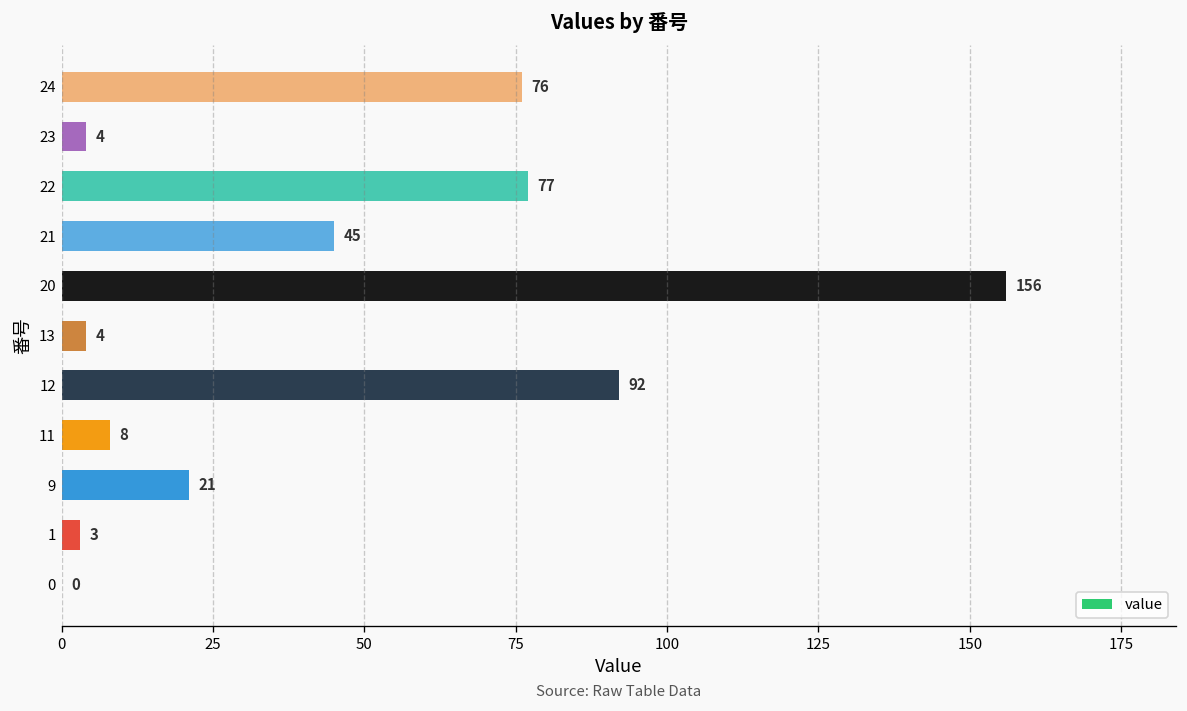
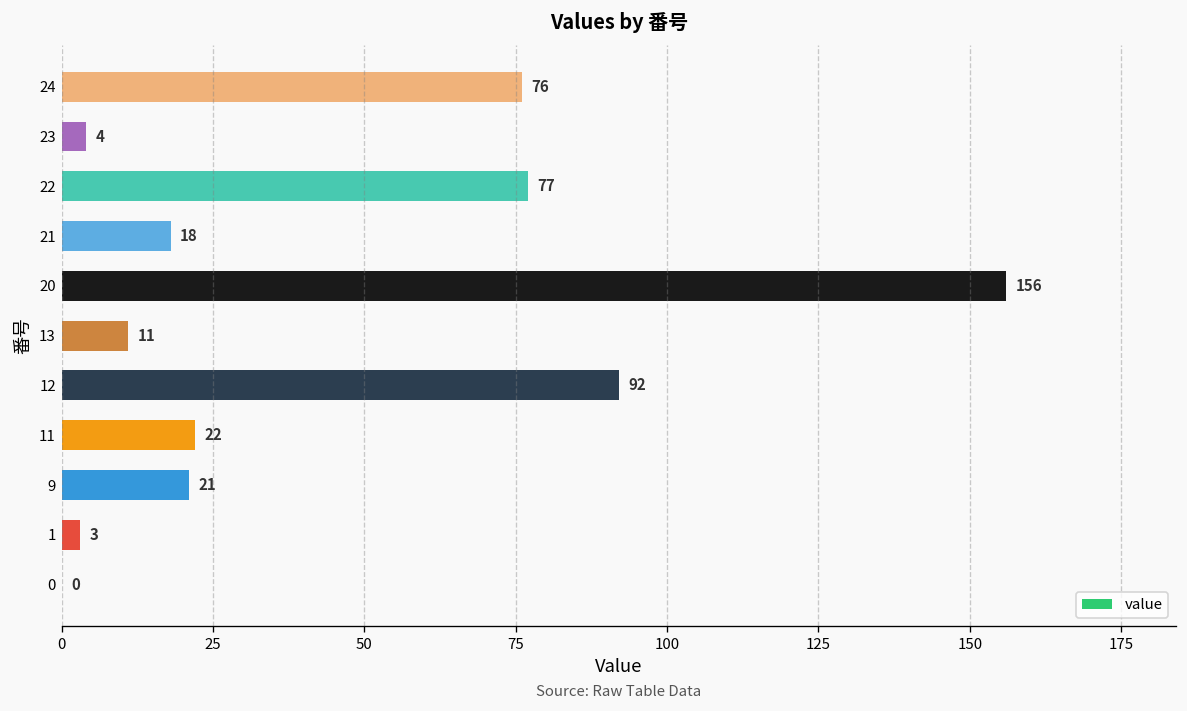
  {
    "24": 76,
    "23": 4,
    "22": 77,
-   "21": 45,
+   "21": 18,
    "20": 156,
-   "13": 4,
+   "13": 11,
    "12": 92,
-   "11": 8,
+   "11": 22,
    "9": 21,
    "1": 3,
    "0": 0
  }
